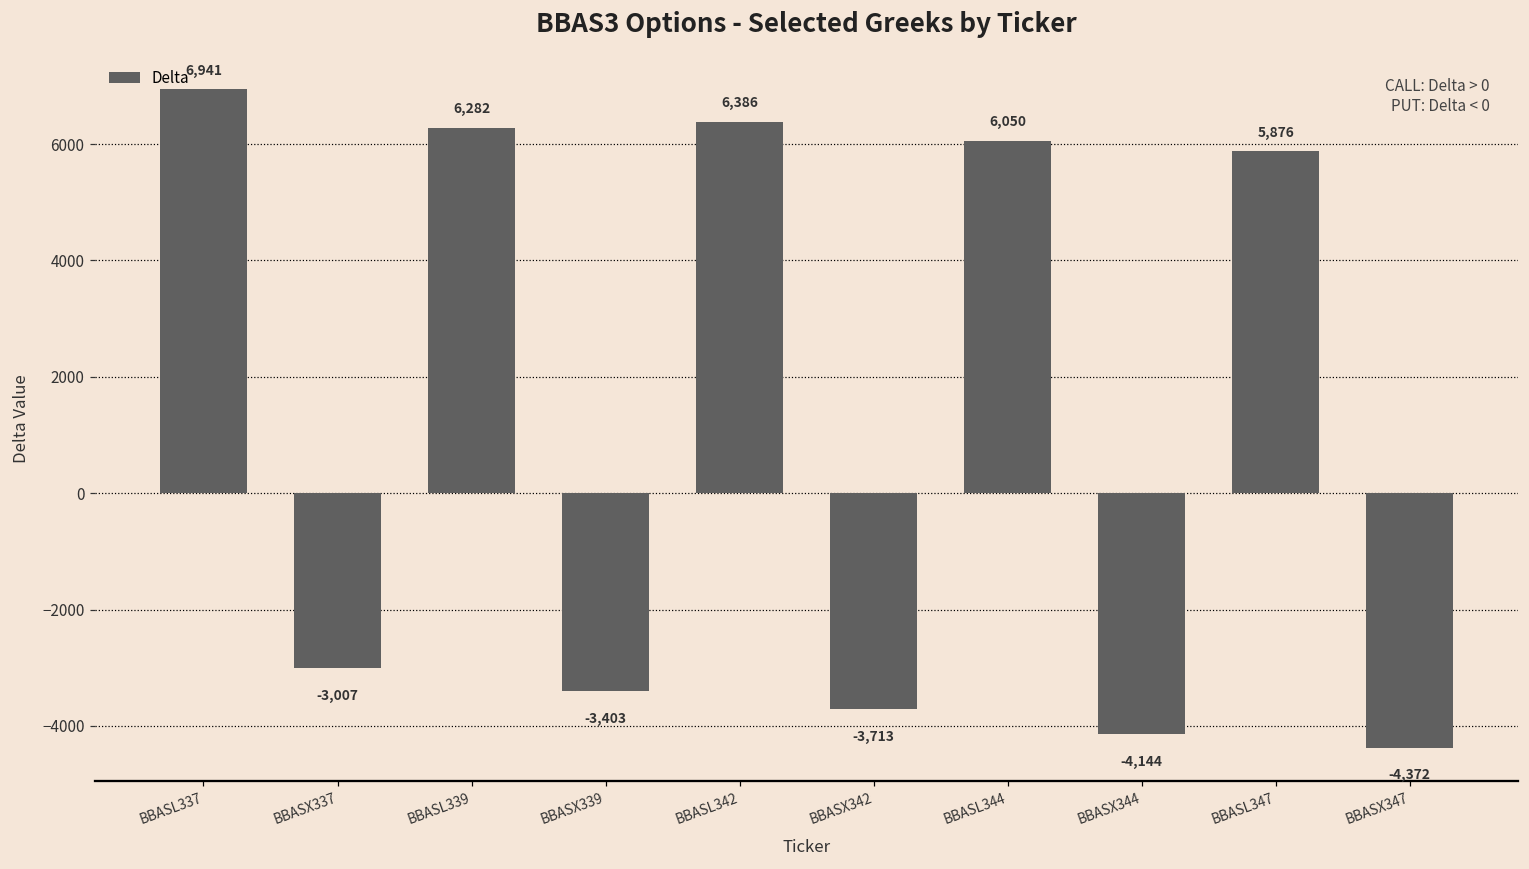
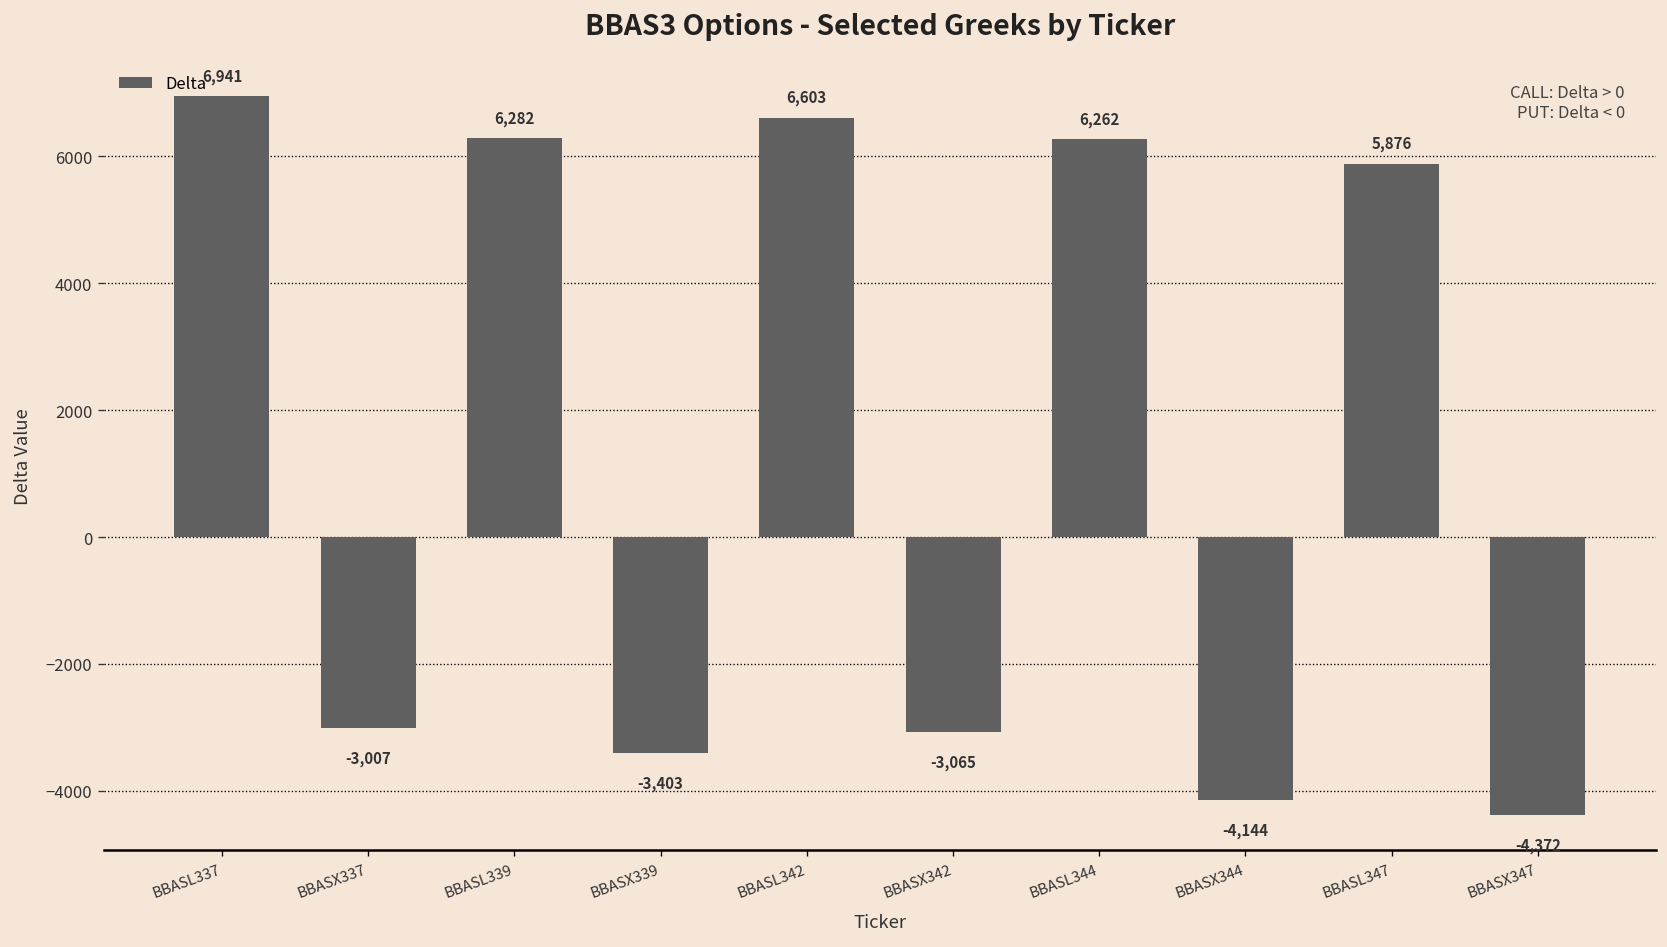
  {
    "BBASL337": "6,941",
    "BBASX337": "-3,007",
    "BBASL339": "6,282",
    "BBASX339": "-3,403",
-   "BBASL342": "6,386",
-   "BBASX342": "-3,713",
-   "BBASL344": "6,050",
+   "BBASL342": "6,603",
+   "BBASX342": "-3,065",
+   "BBASL344": "6,262",
    "BBASX344": "-4,144",
    "BBASL347": "5,876",
    "BBASX347": "-4,372"
  }
